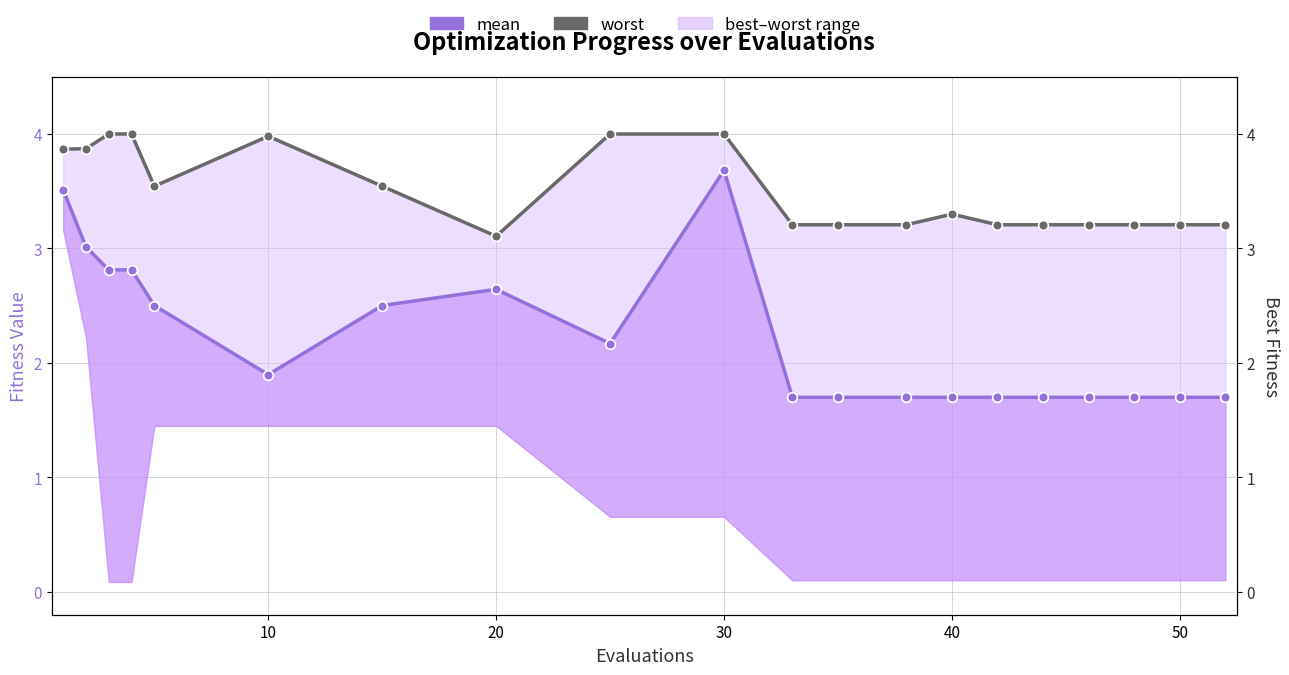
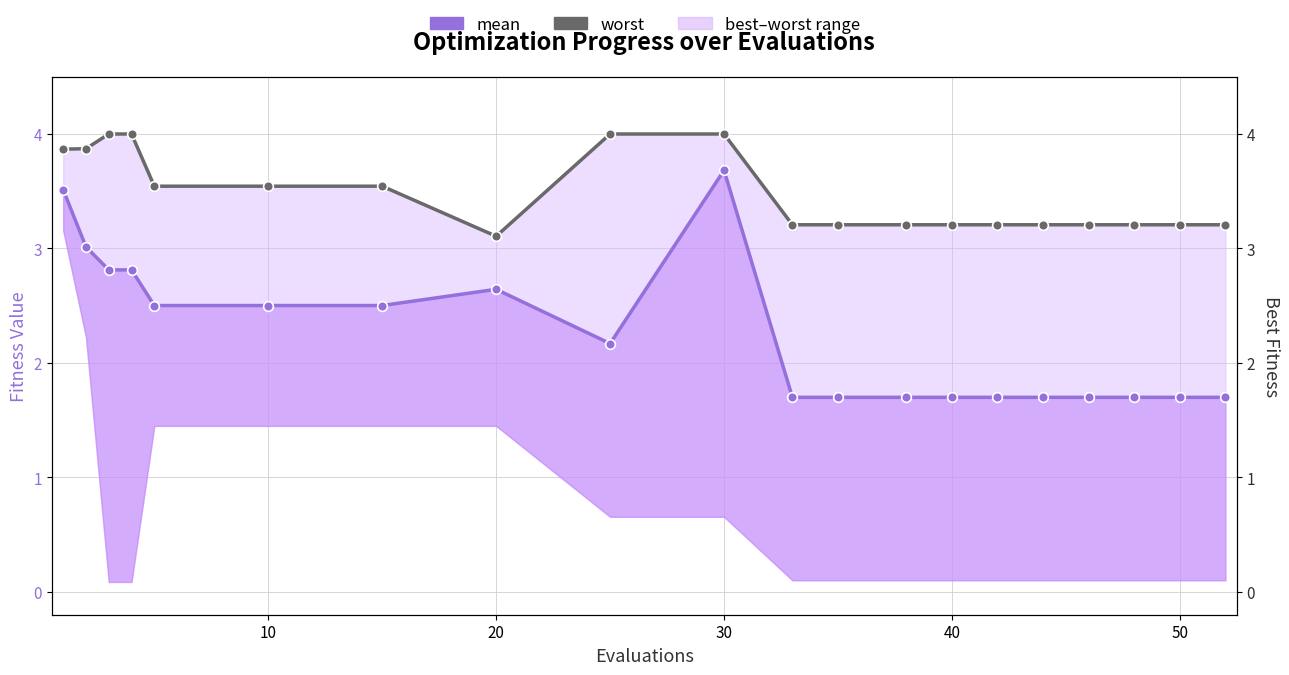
  {
    "mean": {
-     "10": 1.90,
+     "10": 2.50,
      "20": 2.64,
      "30": 3.68,
      "40": 1.70,
      "50": 1.70
    },
    "worst": {
-     "10": 3.98,
+     "10": 3.54,
      "20": 3.11,
      "30": 4.00,
-     "40": 3.30,
+     "40": 3.21,
      "50": 3.21
    }
  }
